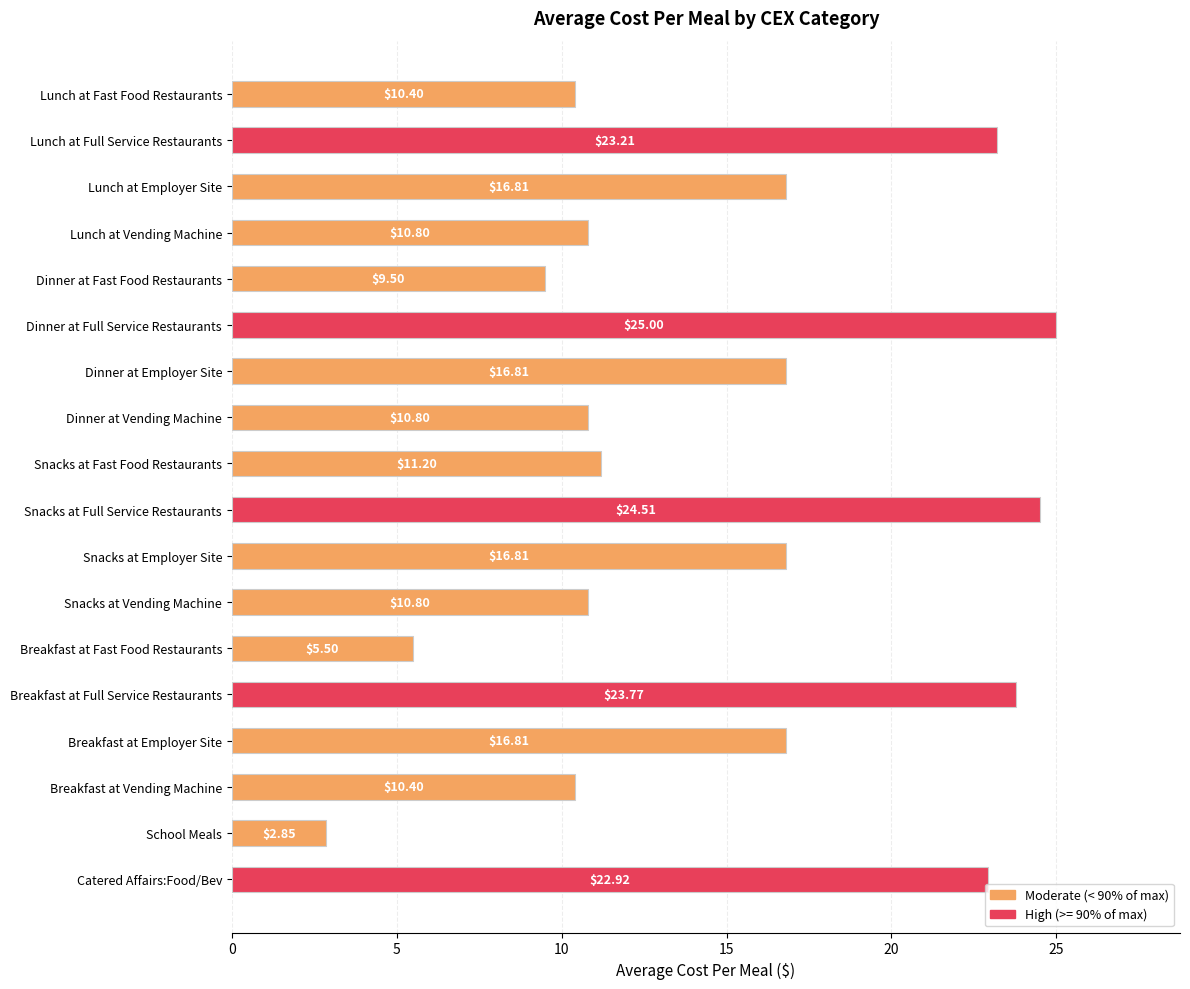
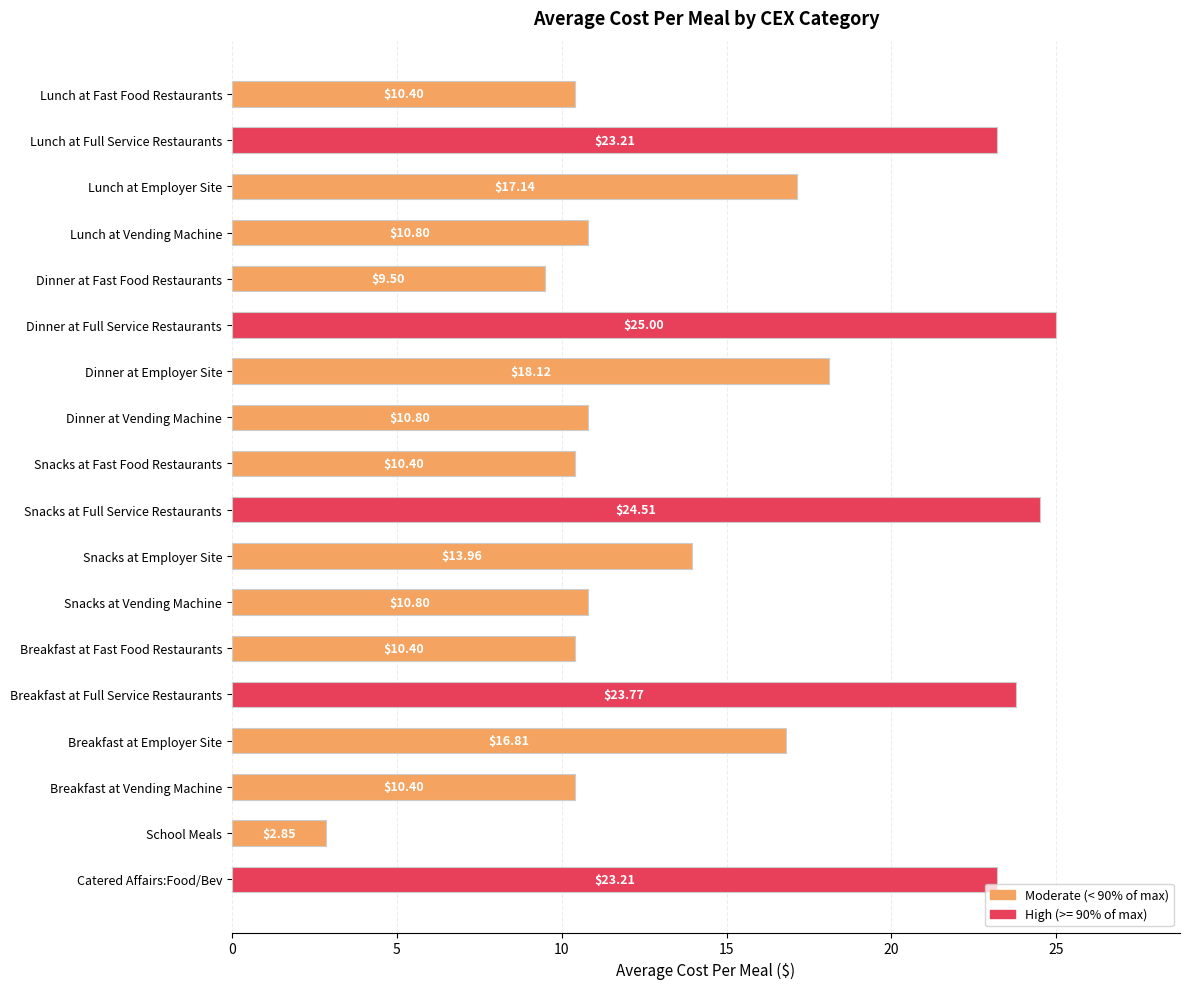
  {
    "Lunch at Fast Food Restaurants": "$10.40",
    "Lunch at Full Service Restaurants": "$23.21",
-   "Lunch at Employer Site": "$16.81",
+   "Lunch at Employer Site": "$17.14",
    "Lunch at Vending Machine": "$10.80",
    "Dinner at Fast Food Restaurants": "$9.50",
    "Dinner at Full Service Restaurants": "$25.00",
-   "Dinner at Employer Site": "$16.81",
+   "Dinner at Employer Site": "$18.12",
    "Dinner at Vending Machine": "$10.80",
-   "Snacks at Fast Food Restaurants": "$11.20",
+   "Snacks at Fast Food Restaurants": "$10.40",
    "Snacks at Full Service Restaurants": "$24.51",
-   "Snacks at Employer Site": "$16.81",
+   "Snacks at Employer Site": "$13.96",
    "Snacks at Vending Machine": "$10.80",
-   "Breakfast at Fast Food Restaurants": "$5.50",
+   "Breakfast at Fast Food Restaurants": "$10.40",
    "Breakfast at Full Service Restaurants": "$23.77",
    "Breakfast at Employer Site": "$16.81",
    "Breakfast at Vending Machine": "$10.40",
    "School Meals": "$2.85",
-   "Catered Affairs:Food/Bev": "$22.92"
+   "Catered Affairs:Food/Bev": "$23.21"
  }
